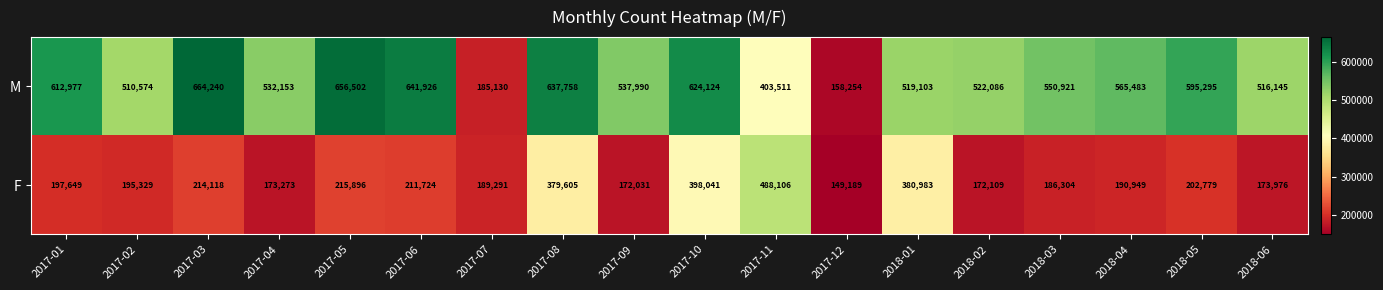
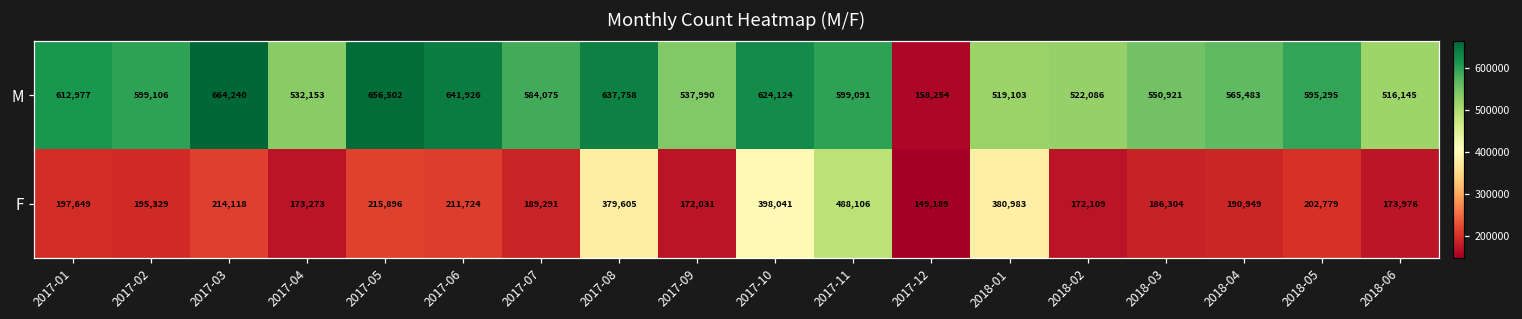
  {
    "M": {
      "2017-01": "612,977",
-     "2017-02": "510,574",
+     "2017-02": "599,106",
      "2017-03": "664,240",
      "2017-04": "532,153",
      "2017-05": "656,502",
      "2017-06": "641,926",
-     "2017-07": "185,130",
+     "2017-07": "584,075",
      "2017-08": "637,758",
      "2017-09": "537,990",
      "2017-10": "624,124",
-     "2017-11": "403,511",
+     "2017-11": "599,091",
      "2017-12": "158,254",
      "2018-01": "519,103",
      "2018-02": "522,086",
      "2018-03": "550,921",
      "2018-04": "565,483",
      "2018-05": "595,295",
      "2018-06": "516,145"
    },
    "F": {
      "2017-01": "197,649",
      "2017-02": "195,329",
      "2017-03": "214,118",
      "2017-04": "173,273",
      "2017-05": "215,896",
      "2017-06": "211,724",
      "2017-07": "189,291",
      "2017-08": "379,605",
      "2017-09": "172,031",
      "2017-10": "398,041",
      "2017-11": "488,106",
      "2017-12": "149,189",
      "2018-01": "380,983",
      "2018-02": "172,109",
      "2018-03": "186,304",
      "2018-04": "190,949",
      "2018-05": "202,779",
      "2018-06": "173,976"
    }
  }
